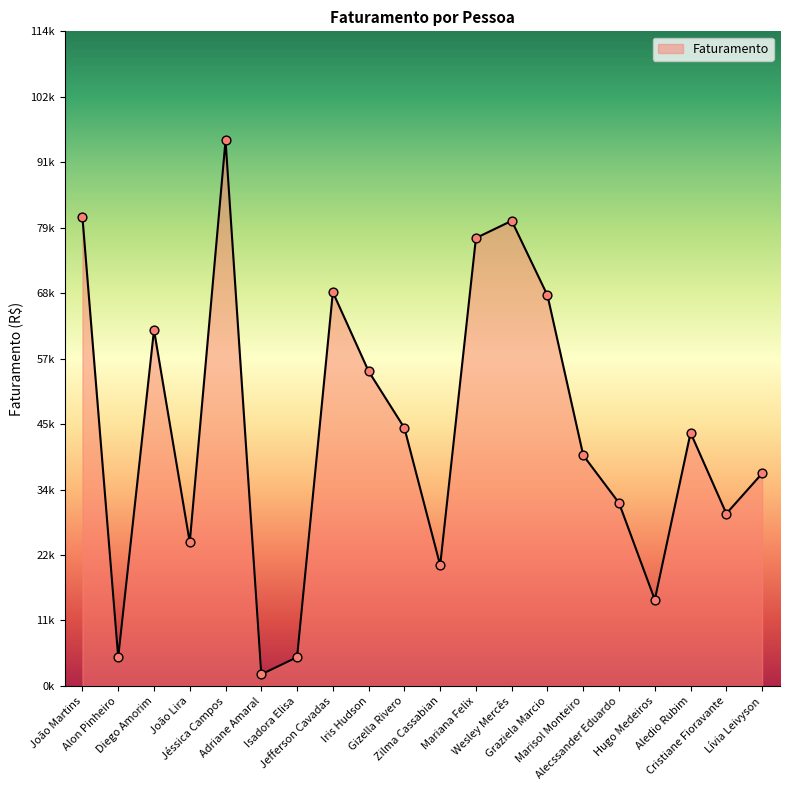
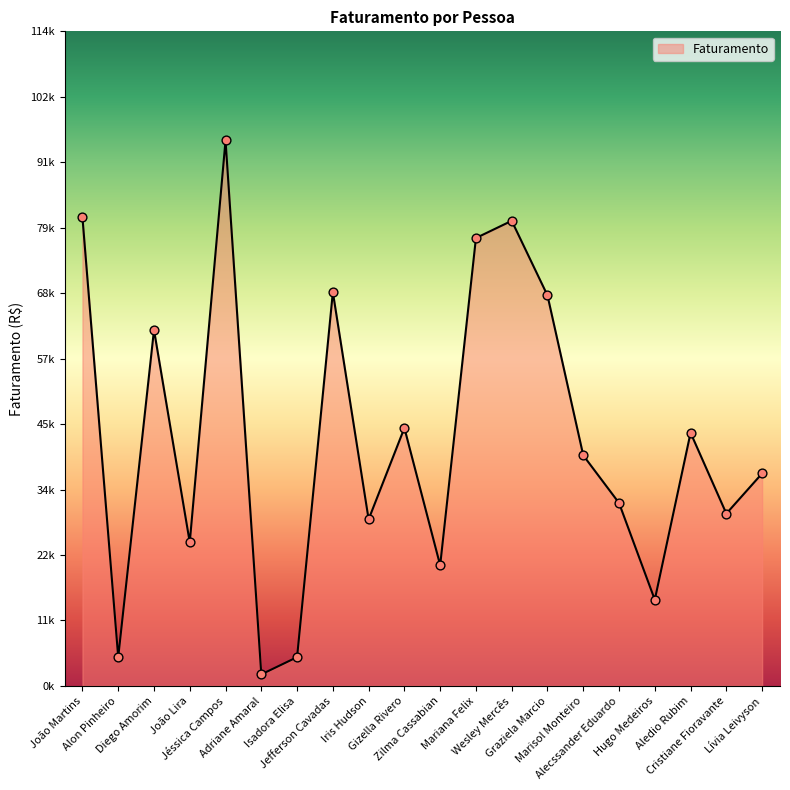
  {
    "João Martins": 82000,
    "Alon Pinheiro": 5000,
    "Diego Amorim": 62000,
    "João Lira": 25000,
    "Jéssica Campos": 95000,
    "Adriane Amaral": 2000,
    "Isadora Elisa": 5000,
    "Jefferson Cavadas": 69000,
-   "Iris Hudson": 55000,
+   "Iris Hudson": 29000,
    "Gizella Rivero": 45000,
    "Zilma Cassabian": 21000,
    "Mariana Felix": 78000,
    "Wesley Mercês": 81000,
    "Graziela Marcio": 68000,
    "Marisol Monteiro": 40000,
    "Alecssander Eduardo": 32000,
    "Hugo Medeiros": 15000,
    "Aledio Rubim": 44000,
    "Cristiane Fioravante": 30000,
    "Lívia Leivyson": 37000
  }
